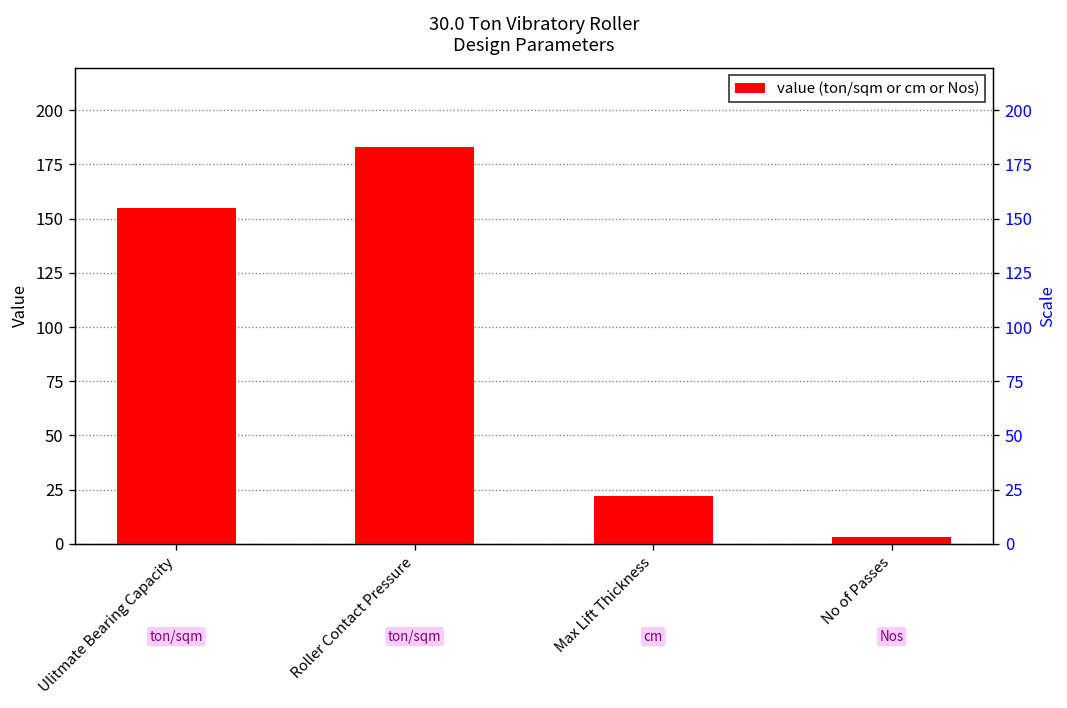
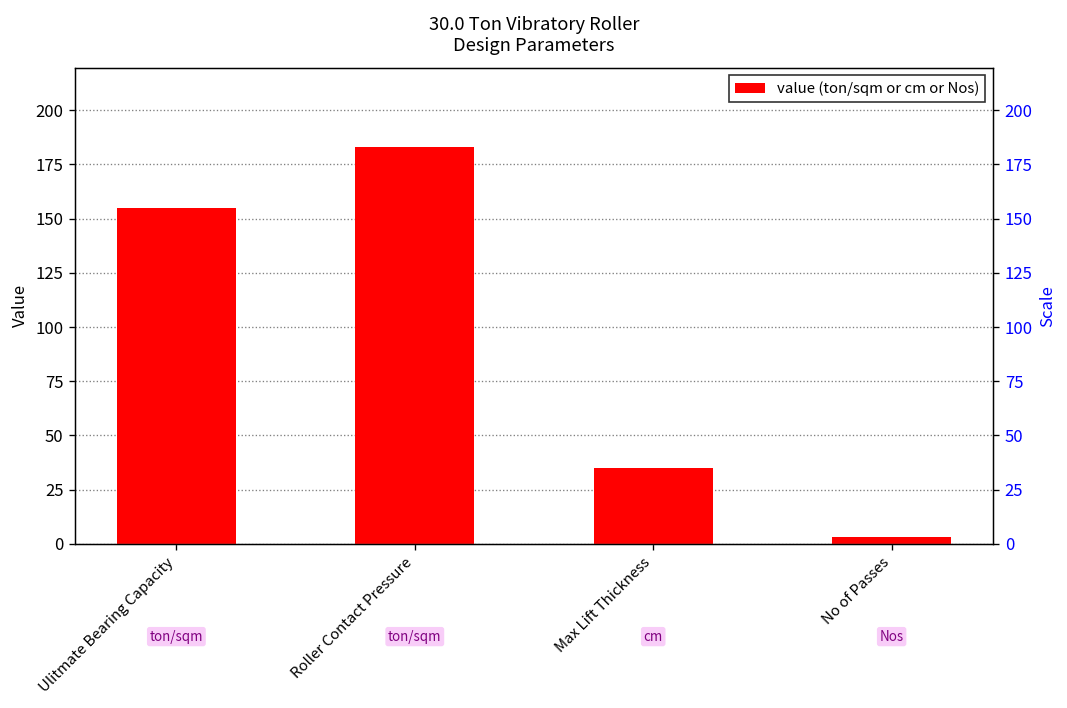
  {
    "Ulitmate Bearing Capacity": 155,
    "Roller Contact Pressure": 183,
-   "Max Lift Thickness": 22,
+   "Max Lift Thickness": 35,
    "No of Passes": 3
  }
